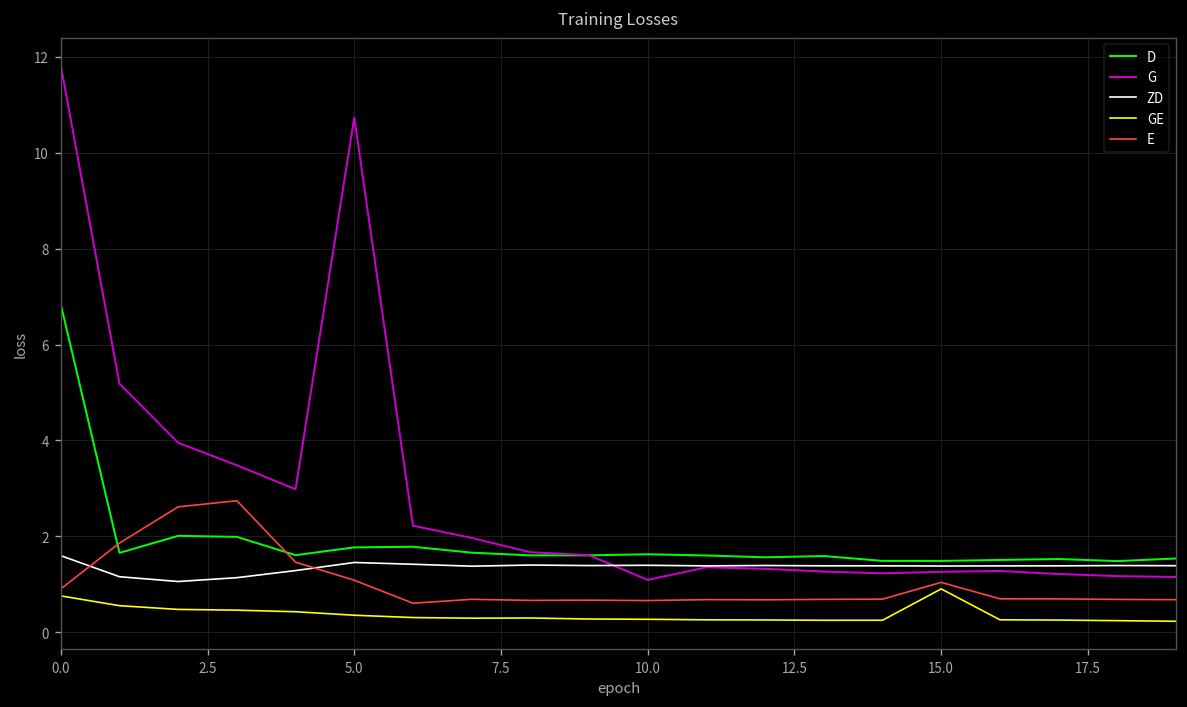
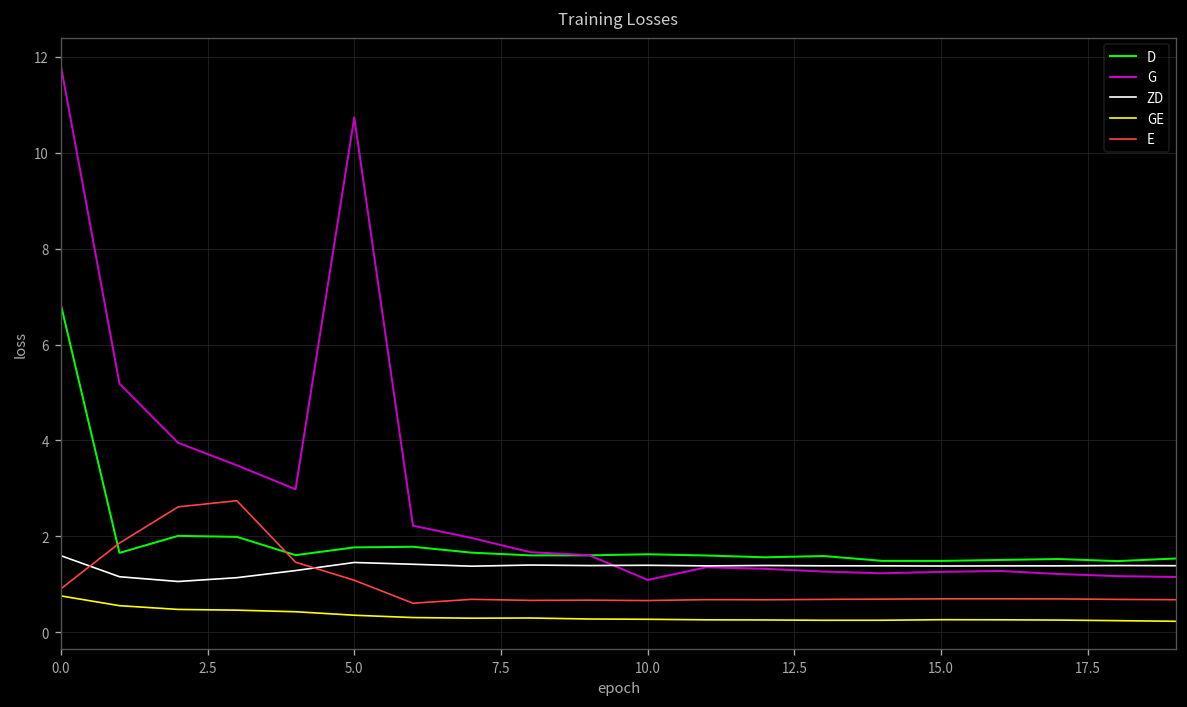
  {
    "D": {
      "0.0": 6.8,
      "5.0": 1.8,
      "10.0": 1.6,
      "15.0": 1.5
    },
    "G": {
      "0.0": 11.8,
      "5.0": 10.7,
      "10.0": 1.1,
      "15.0": 1.3
    },
    "ZD": {
      "0.0": 1.6,
      "5.0": 1.5,
      "10.0": 1.4,
      "15.0": 1.4
    },
    "GE": {
      "0.0": 0.8,
      "5.0": 0.4,
      "10.0": 0.3,
-     "15.0": 0.9
+     "15.0": 0.3
    },
    "E": {
      "0.0": 0.9,
      "5.0": 1.1,
      "10.0": 0.7,
-     "15.0": 1.0
+     "15.0": 0.7
    }
  }
